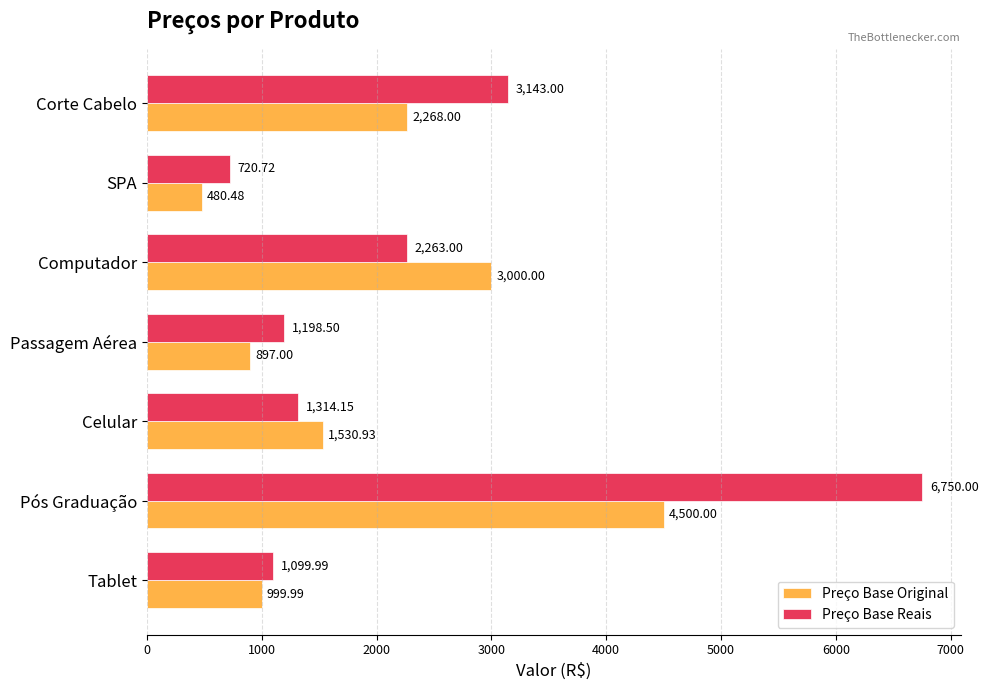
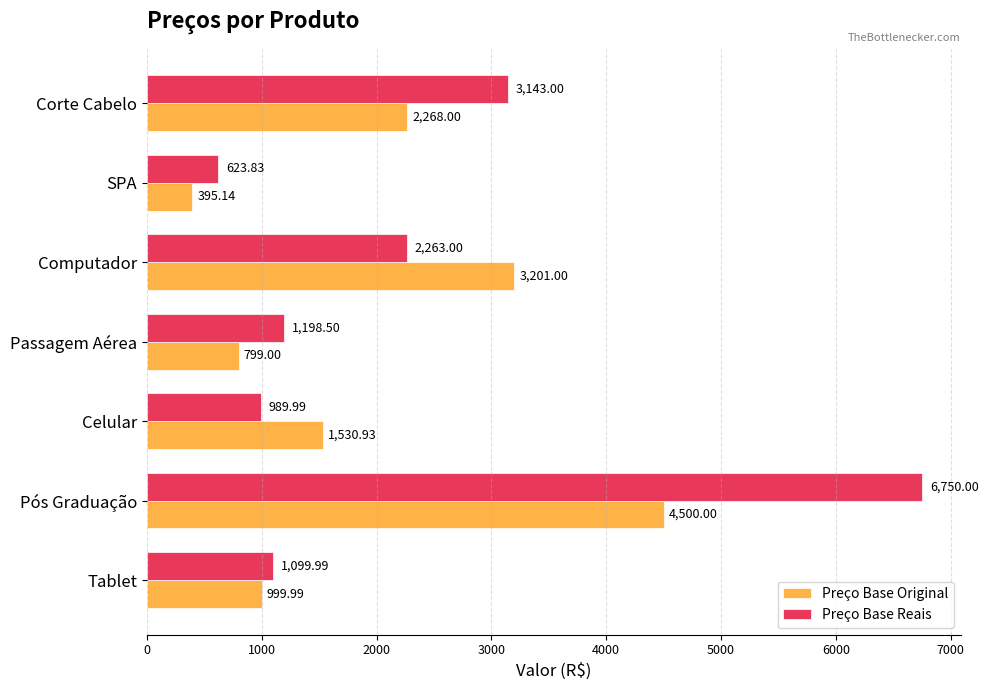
  {
    "Preço Base Original": {
      "Corte Cabelo": "2,268.00",
-     "SPA": "480.48",
-     "Computador": "3,000.00",
-     "Passagem Aérea": "897.00",
+     "SPA": "395.14",
+     "Computador": "3,201.00",
+     "Passagem Aérea": "799.00",
      "Celular": "1,530.93",
      "Pós Graduação": "4,500.00",
      "Tablet": "999.99"
    },
    "Preço Base Reais": {
      "Corte Cabelo": "3,143.00",
-     "SPA": "720.72",
+     "SPA": "623.83",
      "Computador": "2,263.00",
      "Passagem Aérea": "1,198.50",
-     "Celular": "1,314.15",
+     "Celular": "989.99",
      "Pós Graduação": "6,750.00",
      "Tablet": "1,099.99"
    }
  }
